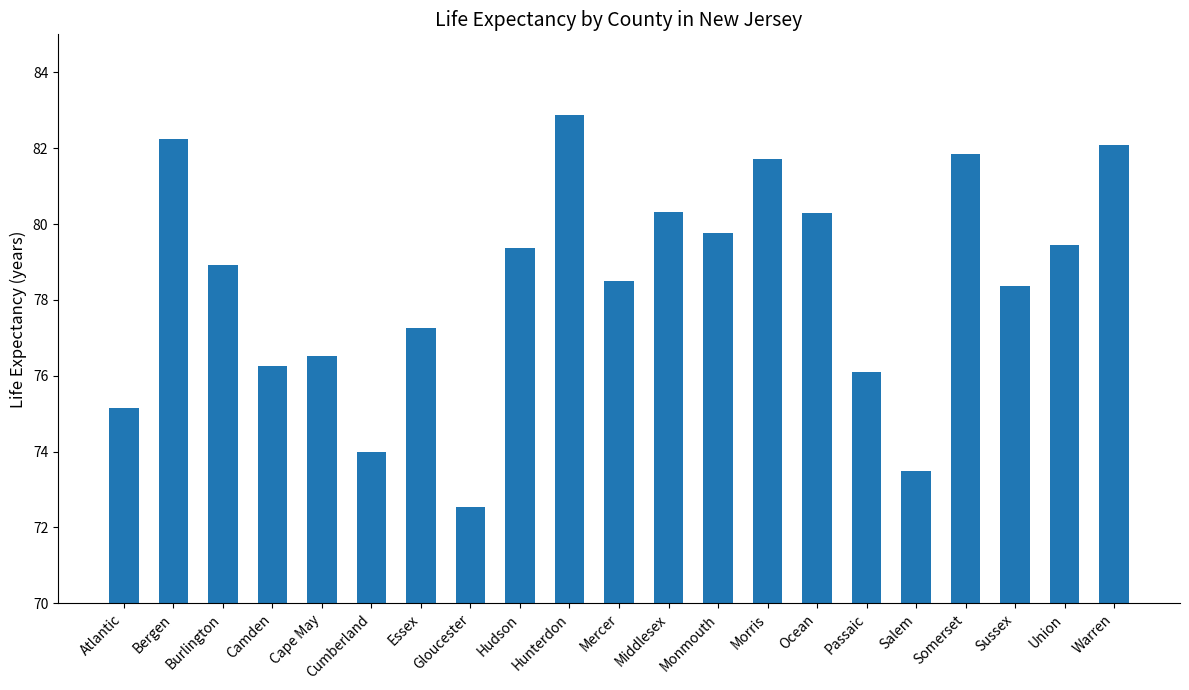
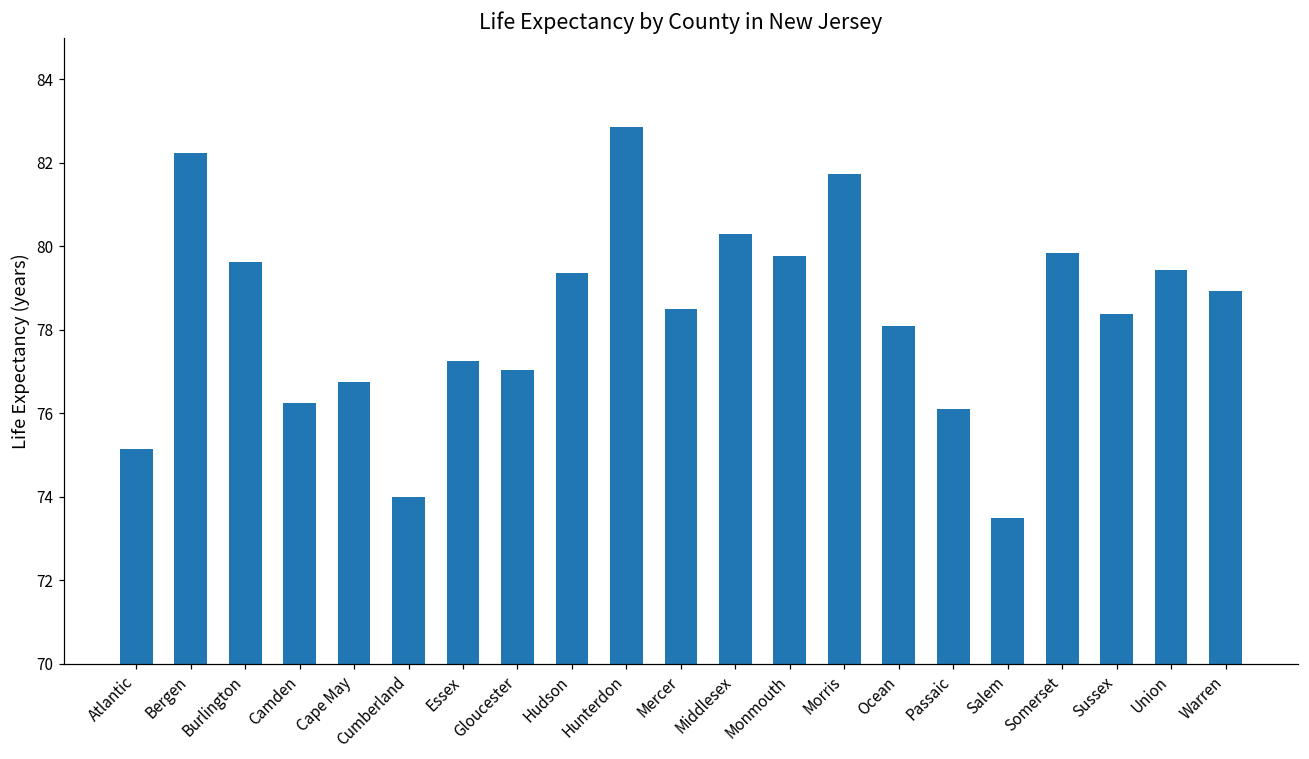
  {
    "Atlantic": 75.1,
    "Bergen": 82.2,
-   "Burlington": 78.9,
+   "Burlington": 79.6,
    "Camden": 76.2,
-   "Cape May": 76.5,
+   "Cape May": 76.8,
    "Cumberland": 74.0,
    "Essex": 77.3,
-   "Gloucester": 72.5,
+   "Gloucester": 77.0,
    "Hudson": 79.4,
    "Hunterdon": 82.9,
    "Mercer": 78.5,
    "Middlesex": 80.3,
    "Monmouth": 79.8,
    "Morris": 81.7,
-   "Ocean": 80.3,
+   "Ocean": 78.1,
    "Passaic": 76.1,
    "Salem": 73.5,
-   "Somerset": 81.8,
+   "Somerset": 79.8,
    "Sussex": 78.4,
    "Union": 79.4,
-   "Warren": 82.1
+   "Warren": 78.9
  }
